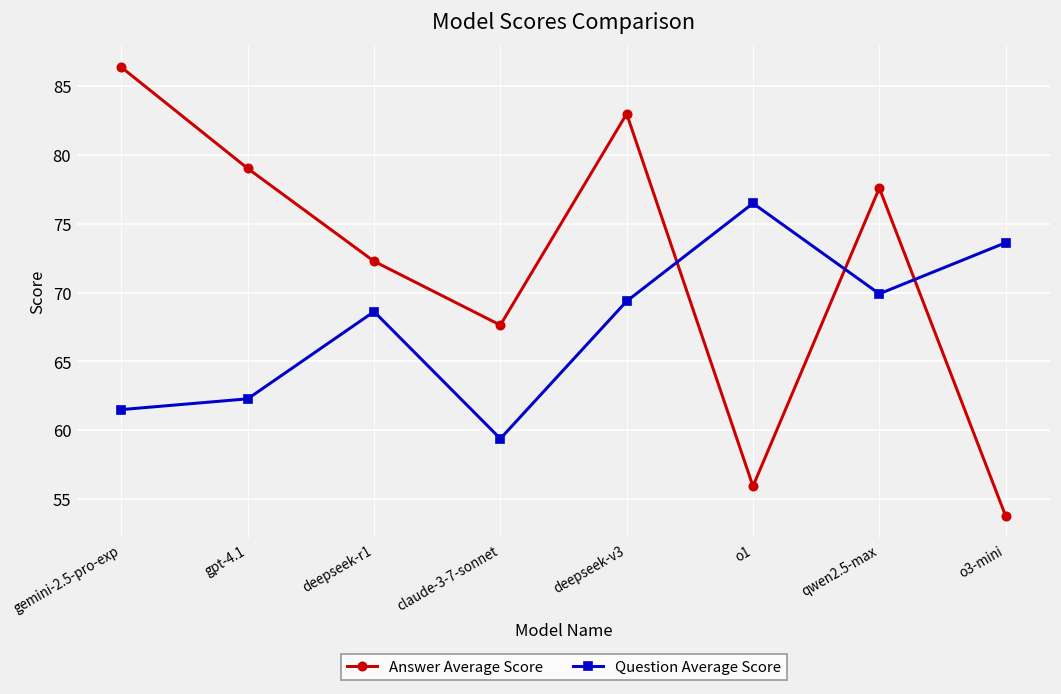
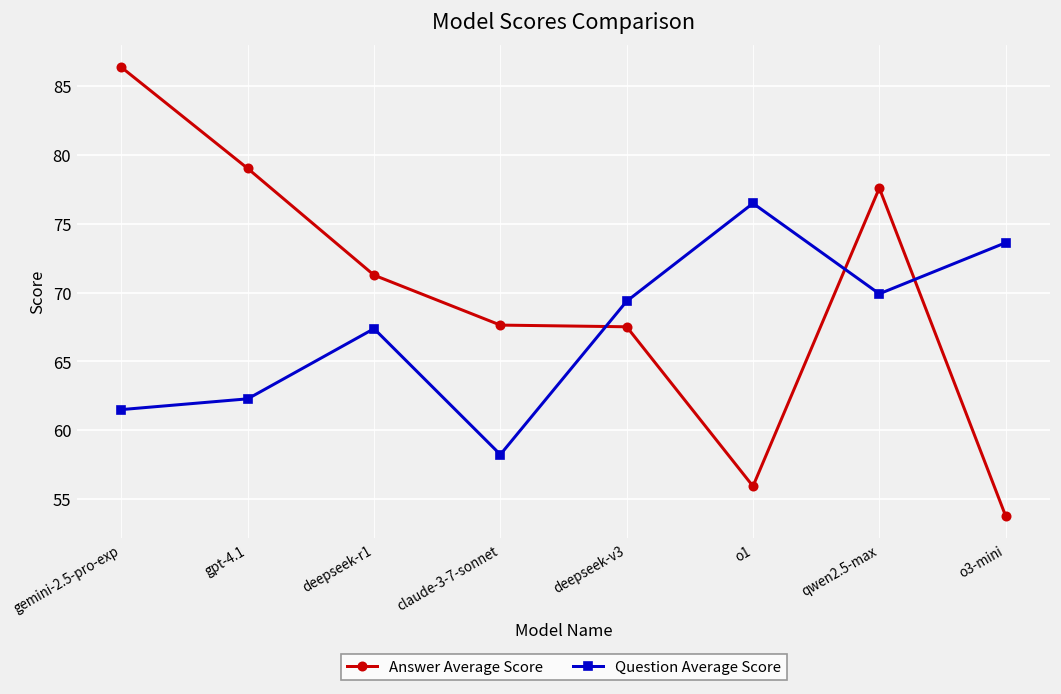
  {
    "Answer Average Score": {
      "gemini-2.5-pro-exp": 86.4,
      "gpt-4.1": 79.0,
-     "deepseek-r1": 72.3,
+     "deepseek-r1": 71.3,
      "claude-3-7-sonnet": 67.6,
-     "deepseek-v3": 83.0,
+     "deepseek-v3": 67.5,
      "o1": 55.9,
      "qwen2.5-max": 77.6,
      "o3-mini": 53.8
    },
    "Question Average Score": {
      "gemini-2.5-pro-exp": 61.5,
      "gpt-4.1": 62.3,
-     "deepseek-r1": 68.6,
-     "claude-3-7-sonnet": 59.4,
+     "deepseek-r1": 67.4,
+     "claude-3-7-sonnet": 58.2,
      "deepseek-v3": 69.4,
      "o1": 76.5,
      "qwen2.5-max": 69.9,
      "o3-mini": 73.6
    }
  }
